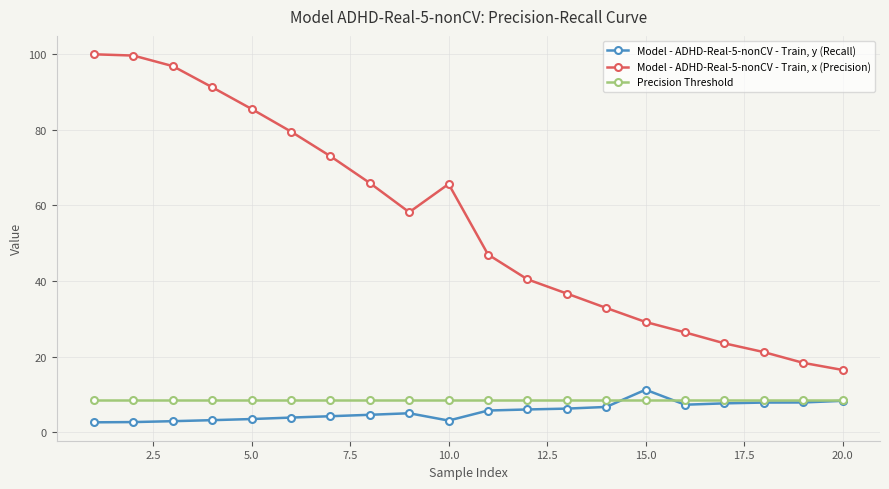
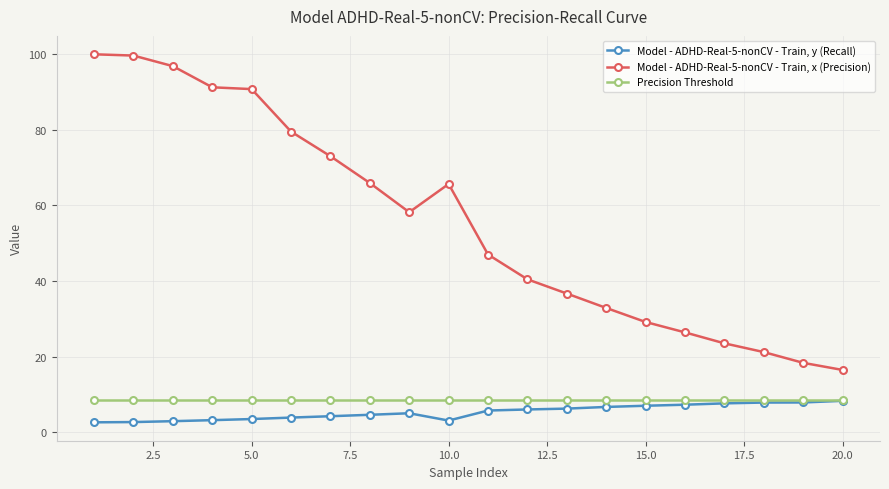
  {
    "Model - ADHD-Real-5-nonCV - Train, y (Recall)": {
      "5.0": 3,
      "10.0": 3,
-     "15.0": 11
+     "15.0": 7
    },
    "Model - ADHD-Real-5-nonCV - Train, x (Precision)": {
-     "5.0": 86,
+     "5.0": 91,
      "10.0": 66,
      "15.0": 29,
      "20.0": 16
    },
    "Precision Threshold": {
      "5.0": 8,
      "10.0": 8,
      "15.0": 8
    }
  }
